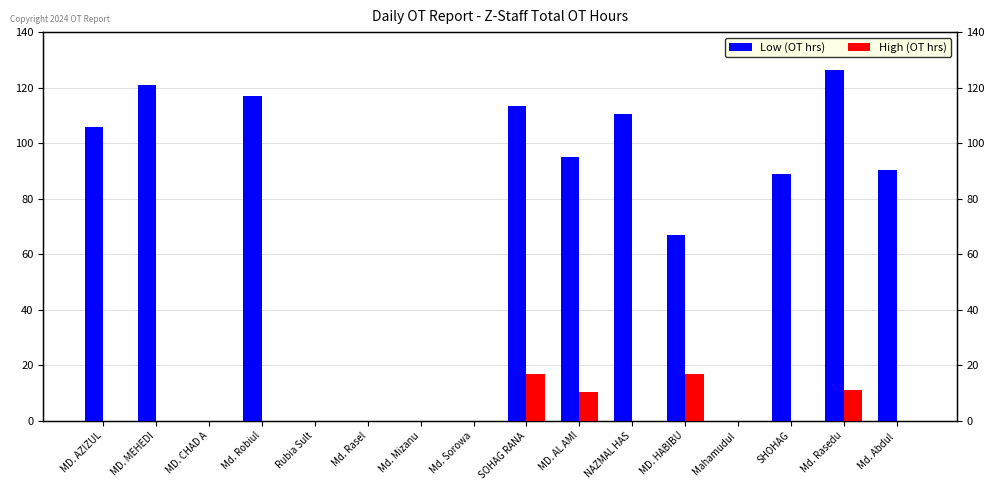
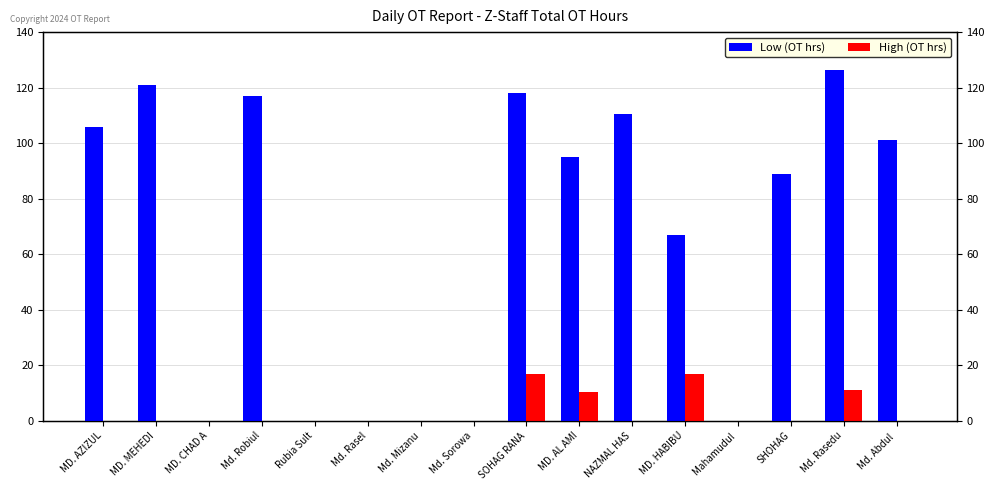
  {
    "Low (OT hrs)": {
      "MD. AZIZUL": 106,
      "MD. MEHEDI": 121,
      "MD. CHAD A": 0,
      "Md. Robiul": 117,
      "Rubia Sult": 0,
      "Md. Rasel": 0,
      "Md. Mizanu": 0,
      "Md. Sorowa": 0,
-     "SOHAG RANA": 114,
+     "SOHAG RANA": 118,
      "MD. AL AMI": 95,
      "NAZMAL HAS": 111,
      "MD. HABIBU": 67,
      "Mahamudul": 0,
      "SHOHAG": 89,
      "Md. Rasedu": 127,
-     "Md. Abdul": 91
+     "Md. Abdul": 101
    },
    "High (OT hrs)": {
      "MD. AZIZUL": 0,
      "MD. MEHEDI": 0,
      "MD. CHAD A": 0,
      "Md. Robiul": 0,
      "Rubia Sult": 0,
      "Md. Rasel": 0,
      "Md. Mizanu": 0,
      "Md. Sorowa": 0,
      "SOHAG RANA": 17,
      "MD. AL AMI": 11,
      "NAZMAL HAS": 0,
      "MD. HABIBU": 17,
      "Mahamudul": 0,
      "SHOHAG": 0,
      "Md. Rasedu": 11,
      "Md. Abdul": 0
    }
  }
